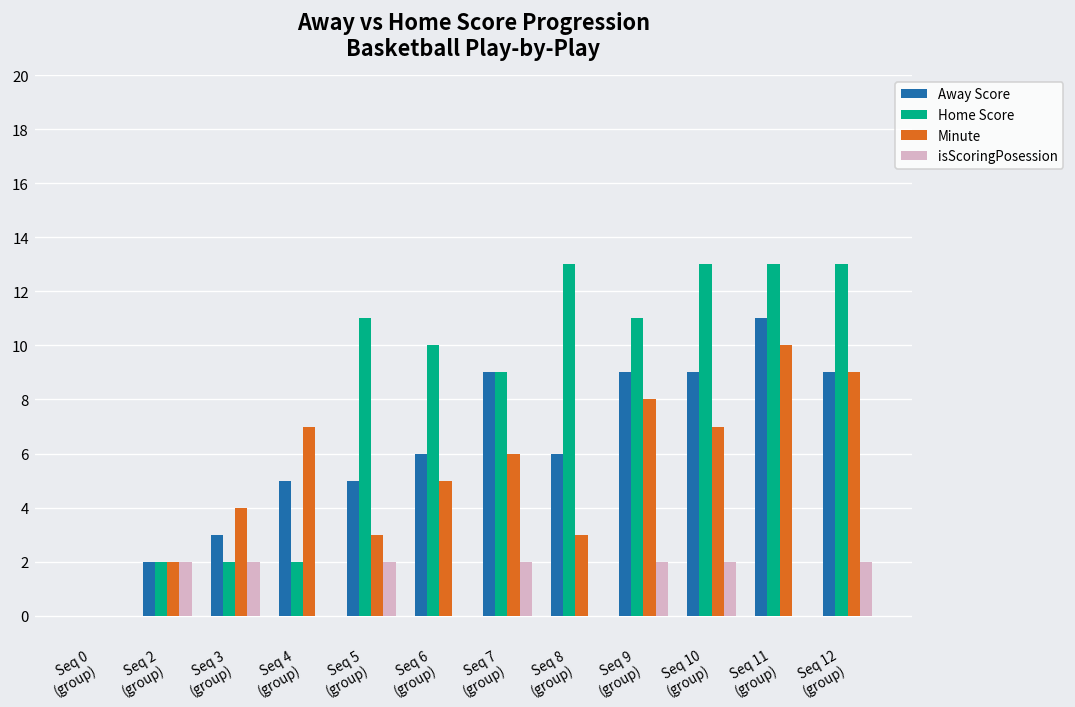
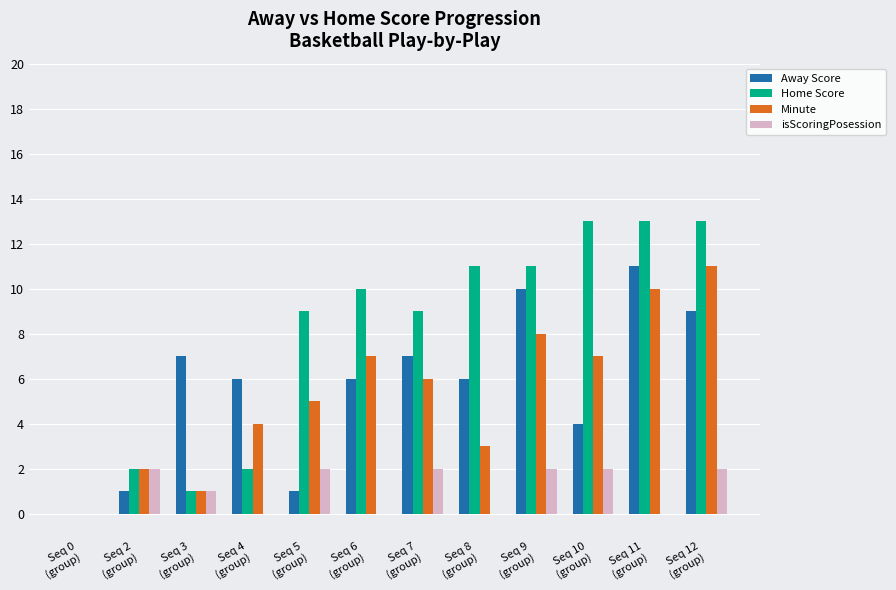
  {
    "Away Score": {
      "Seq 0 (group)": 0,
-     "Seq 2 (group)": 2,
-     "Seq 3 (group)": 3,
-     "Seq 4 (group)": 5,
-     "Seq 5 (group)": 5,
+     "Seq 2 (group)": 1,
+     "Seq 3 (group)": 7,
+     "Seq 4 (group)": 6,
+     "Seq 5 (group)": 1,
      "Seq 6 (group)": 6,
-     "Seq 7 (group)": 9,
+     "Seq 7 (group)": 7,
      "Seq 8 (group)": 6,
-     "Seq 9 (group)": 9,
-     "Seq 10 (group)": 9,
+     "Seq 9 (group)": 10,
+     "Seq 10 (group)": 4,
      "Seq 11 (group)": 11,
      "Seq 12 (group)": 9
    },
    "Home Score": {
      "Seq 0 (group)": 0,
      "Seq 2 (group)": 2,
-     "Seq 3 (group)": 2,
+     "Seq 3 (group)": 1,
      "Seq 4 (group)": 2,
-     "Seq 5 (group)": 11,
+     "Seq 5 (group)": 9,
      "Seq 6 (group)": 10,
      "Seq 7 (group)": 9,
-     "Seq 8 (group)": 13,
+     "Seq 8 (group)": 11,
      "Seq 9 (group)": 11,
      "Seq 10 (group)": 13,
      "Seq 11 (group)": 13,
      "Seq 12 (group)": 13
    },
    "Minute": {
      "Seq 0 (group)": 0,
      "Seq 2 (group)": 2,
-     "Seq 3 (group)": 4,
-     "Seq 4 (group)": 7,
-     "Seq 5 (group)": 3,
-     "Seq 6 (group)": 5,
+     "Seq 3 (group)": 1,
+     "Seq 4 (group)": 4,
+     "Seq 5 (group)": 5,
+     "Seq 6 (group)": 7,
      "Seq 7 (group)": 6,
      "Seq 8 (group)": 3,
      "Seq 9 (group)": 8,
      "Seq 10 (group)": 7,
      "Seq 11 (group)": 10,
-     "Seq 12 (group)": 9
+     "Seq 12 (group)": 11
    },
    "isScoringPosession": {
      "Seq 0 (group)": 0,
      "Seq 2 (group)": 2,
-     "Seq 3 (group)": 2,
+     "Seq 3 (group)": 1,
      "Seq 4 (group)": 0,
      "Seq 5 (group)": 2,
      "Seq 6 (group)": 0,
      "Seq 7 (group)": 2,
      "Seq 8 (group)": 0,
      "Seq 9 (group)": 2,
      "Seq 10 (group)": 2,
      "Seq 11 (group)": 0,
      "Seq 12 (group)": 2
    }
  }
